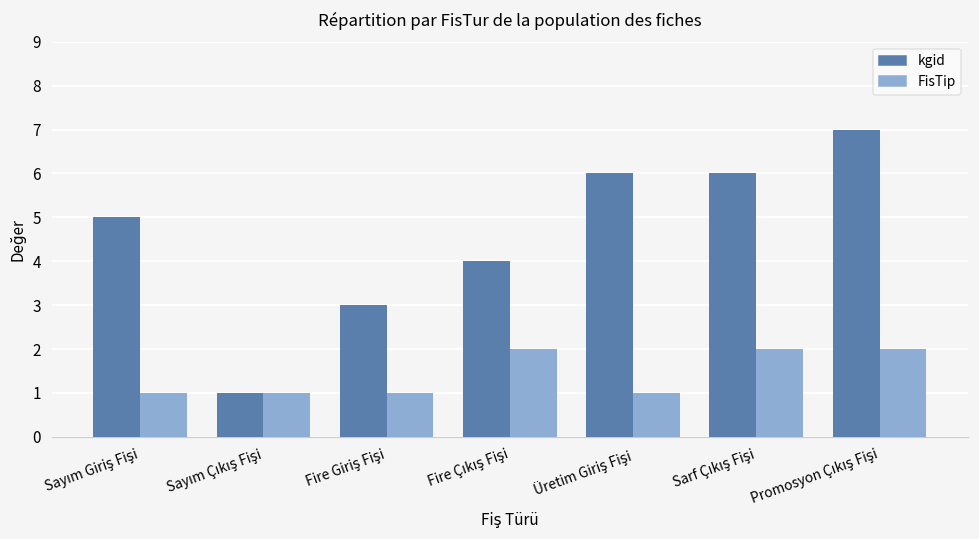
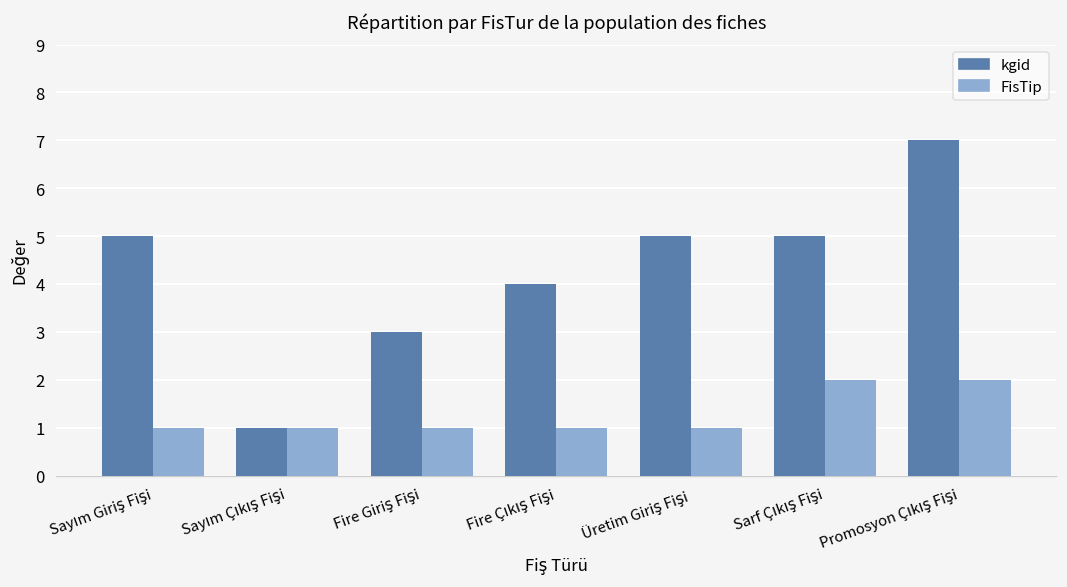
  {
    "kgid": {
      "Sayım Giriş Fişi": 5,
      "Sayım Çıkış Fişi": 1,
      "Fire Giriş Fişi": 3,
      "Fire Çıkış Fişi": 4,
-     "Üretim Giriş Fişi": 6,
-     "Sarf Çıkış Fişi": 6,
+     "Üretim Giriş Fişi": 5,
+     "Sarf Çıkış Fişi": 5,
      "Promosyon Çıkış Fişi": 7
    },
    "FisTip": {
      "Sayım Giriş Fişi": 1,
      "Sayım Çıkış Fişi": 1,
      "Fire Giriş Fişi": 1,
-     "Fire Çıkış Fişi": 2,
+     "Fire Çıkış Fişi": 1,
      "Üretim Giriş Fişi": 1,
      "Sarf Çıkış Fişi": 2,
      "Promosyon Çıkış Fişi": 2
    }
  }
